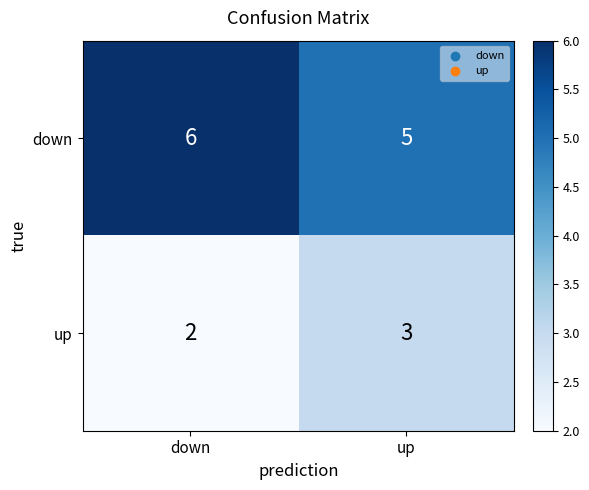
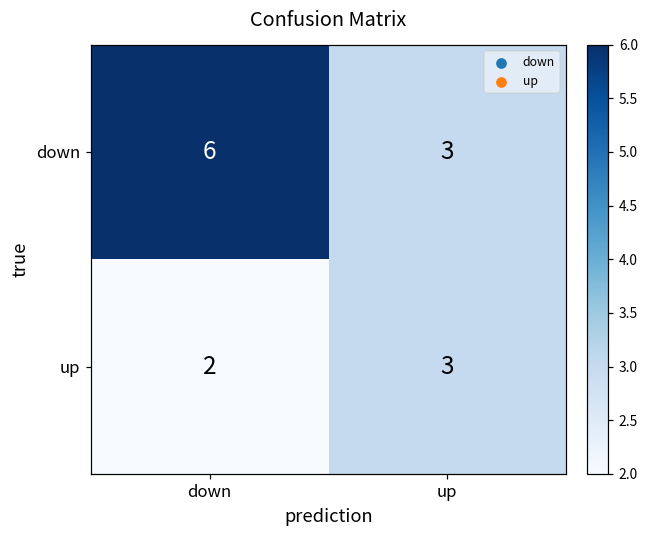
  {
    "down": {
      "down": 6,
-     "up": 5
+     "up": 3
    },
    "up": {
      "down": 2,
      "up": 3
    }
  }
